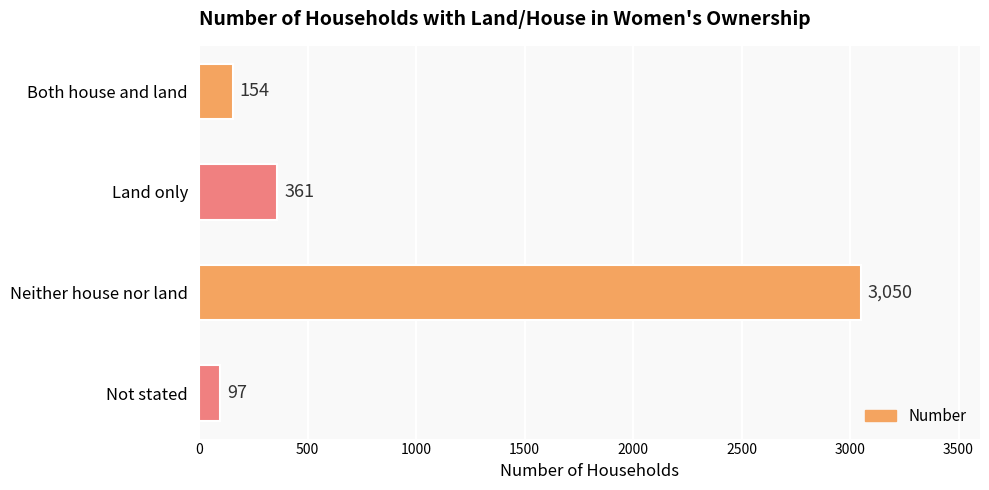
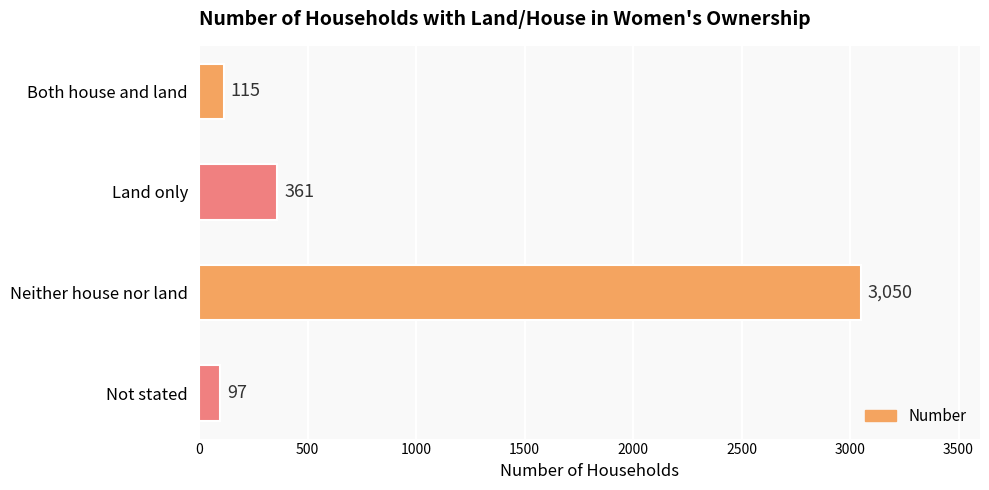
  {
-   "Both house and land": "154",
+   "Both house and land": "115",
    "Land only": "361",
    "Neither house nor land": "3,050",
    "Not stated": "97"
  }
